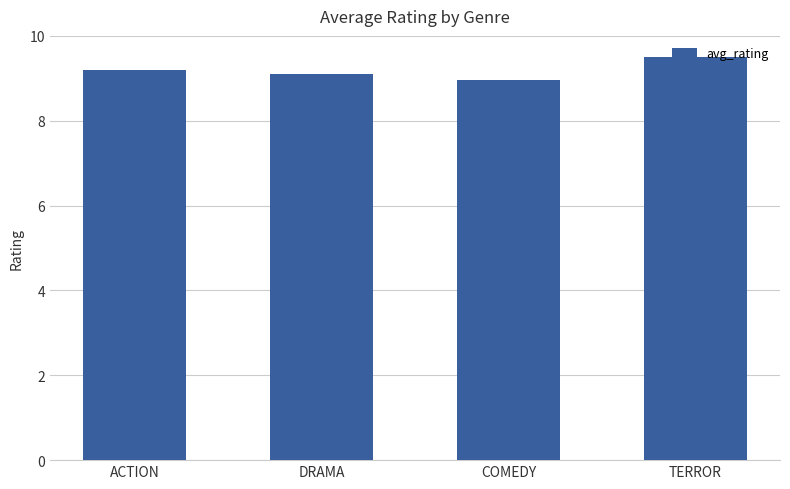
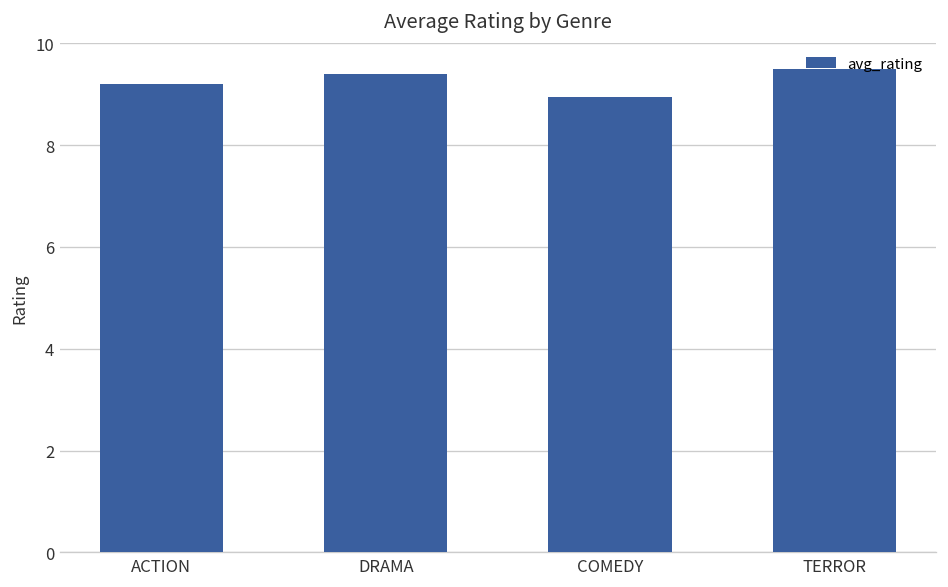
  {
    "ACTION": 9.2,
-   "DRAMA": 9.1,
+   "DRAMA": 9.4,
    "COMEDY": 9.0,
    "TERROR": 9.5
  }
